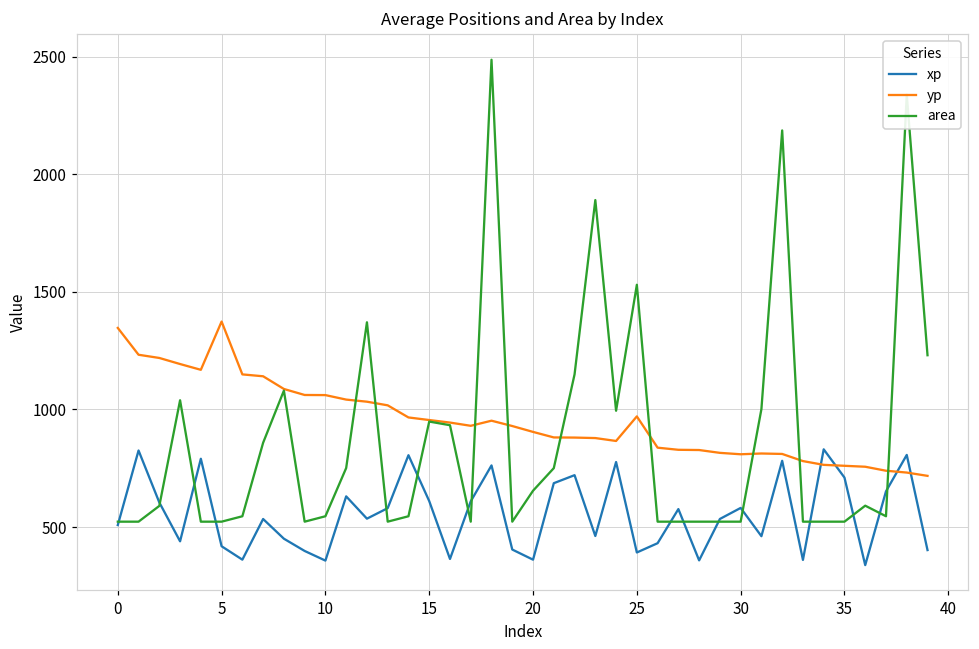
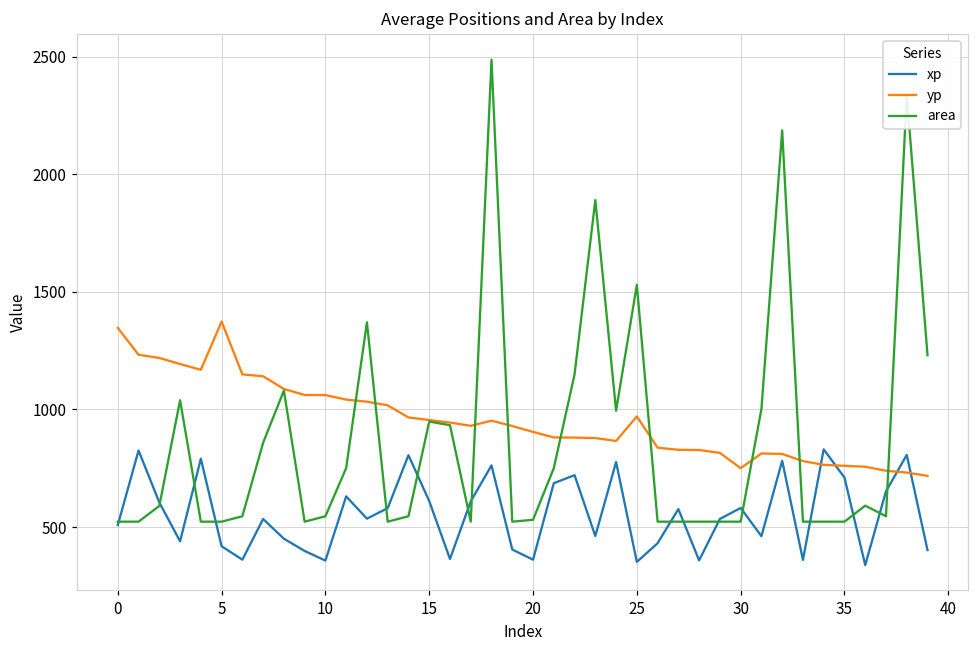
  {
    "xp": {
      "0": 510,
      "5": 420,
      "10": 360,
      "15": 610,
      "20": 360,
-     "25": 390,
+     "25": 350,
      "30": 580,
      "35": 710
    },
    "yp": {
      "0": 1350,
      "5": 1370,
      "10": 1060,
      "20": 900,
      "25": 970,
-     "30": 810,
+     "30": 750,
      "35": 760
    },
    "area": {
      "0": 520,
      "5": 520,
      "10": 550,
-     "20": 650,
+     "20": 530,
      "25": 1530,
      "30": 520,
      "35": 520
    }
  }
